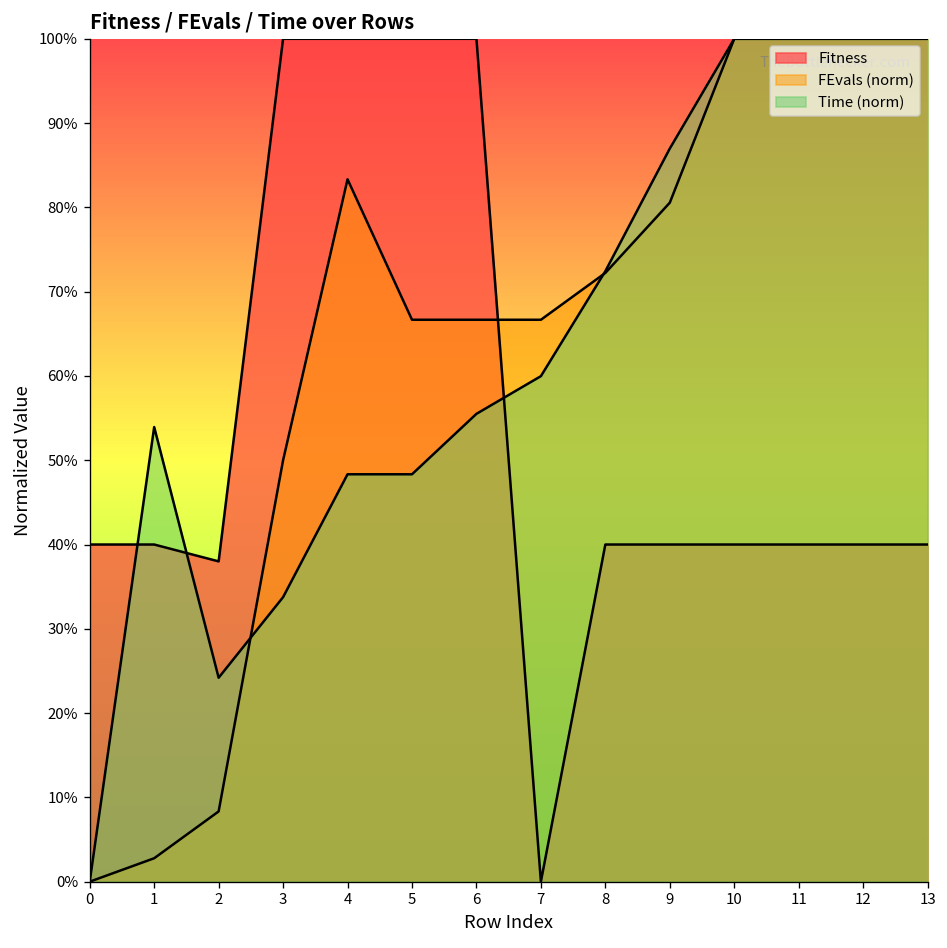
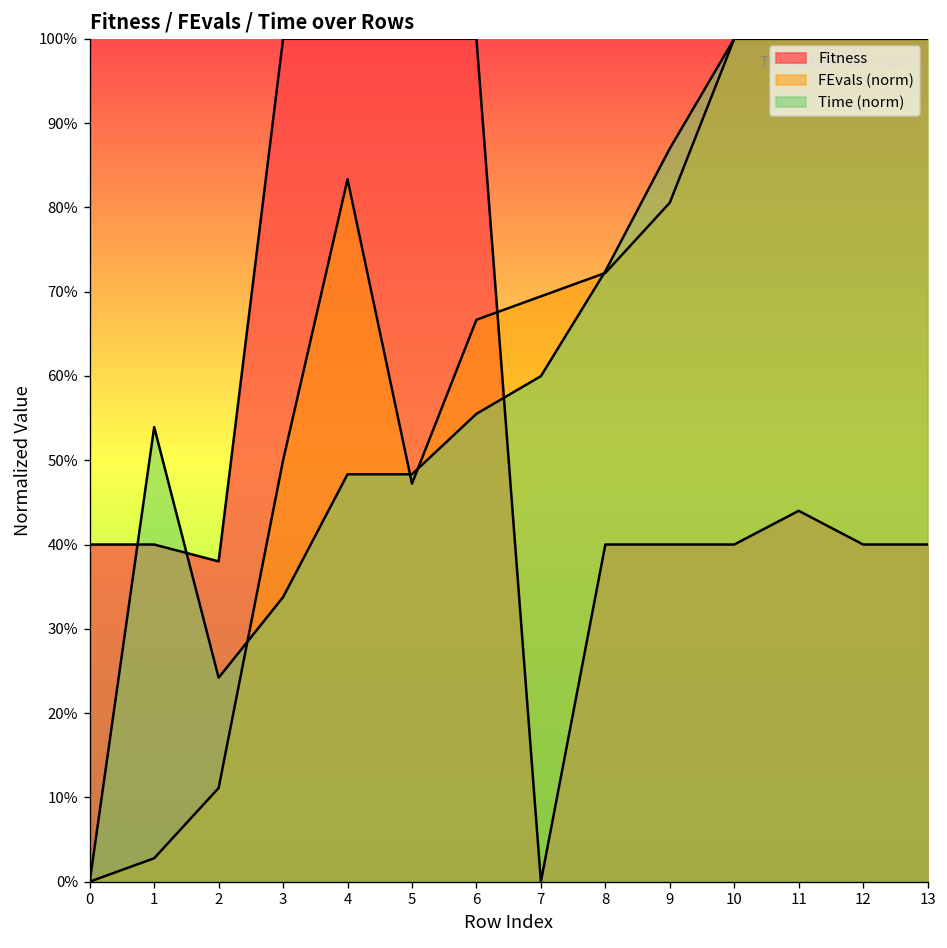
  {
    "Fitness": {
      "0": "40%",
      "1": "40%",
      "2": "38%",
      "3": "100%",
      "4": "100%",
      "5": "100%",
      "6": "100%",
      "7": "0%",
      "8": "40%",
      "9": "40%",
      "10": "40%",
-     "11": "40%",
+     "11": "44%",
      "12": "40%",
      "13": "40%"
    },
    "FEvals (norm)": {
      "1": "3%",
-     "2": "8%",
+     "2": "11%",
      "3": "50%",
      "4": "83%",
-     "5": "67%",
+     "5": "47%",
      "6": "67%",
-     "7": "67%",
+     "7": "69%",
      "9": "81%"
    },
    "Time (norm)": {
      "1": "54%",
      "2": "24%",
      "3": "34%",
      "4": "48%",
      "5": "48%",
      "6": "56%",
      "7": "60%",
      "9": "87%"
    }
  }
